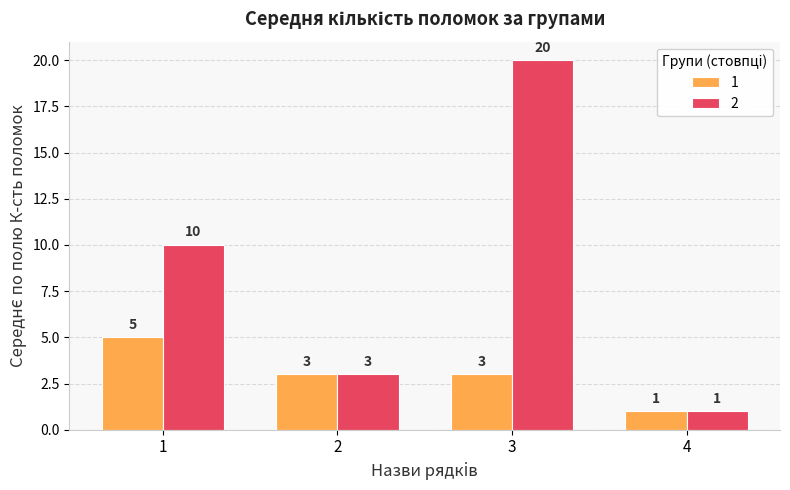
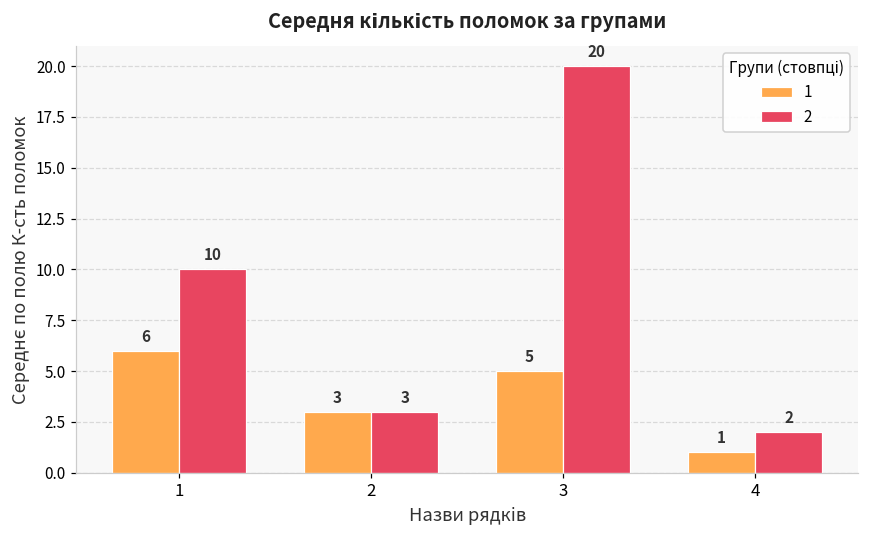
  {
    "1": {
-     "1": 5,
+     "1": 6,
      "2": 3,
-     "3": 3,
+     "3": 5,
      "4": 1
    },
    "2": {
      "1": 10,
      "2": 3,
      "3": 20,
-     "4": 1
+     "4": 2
    }
  }
